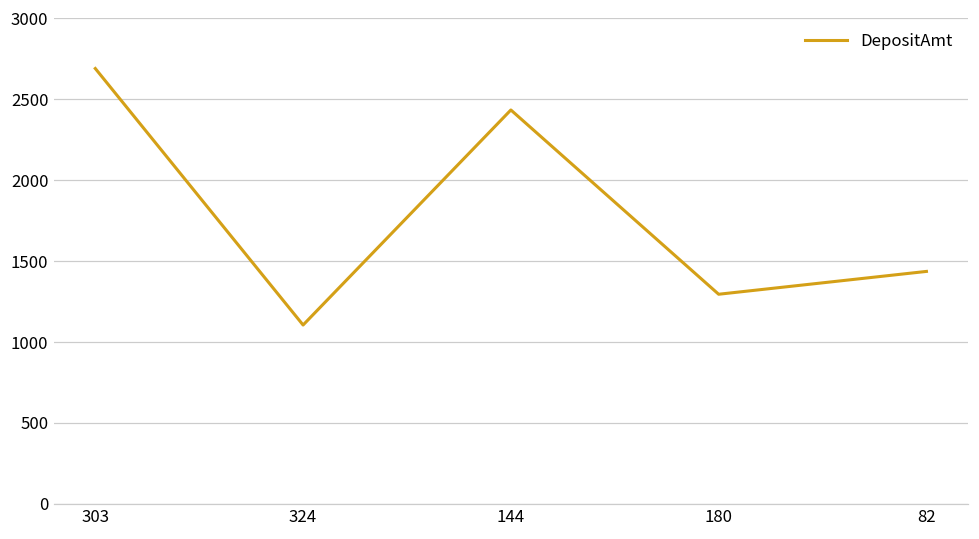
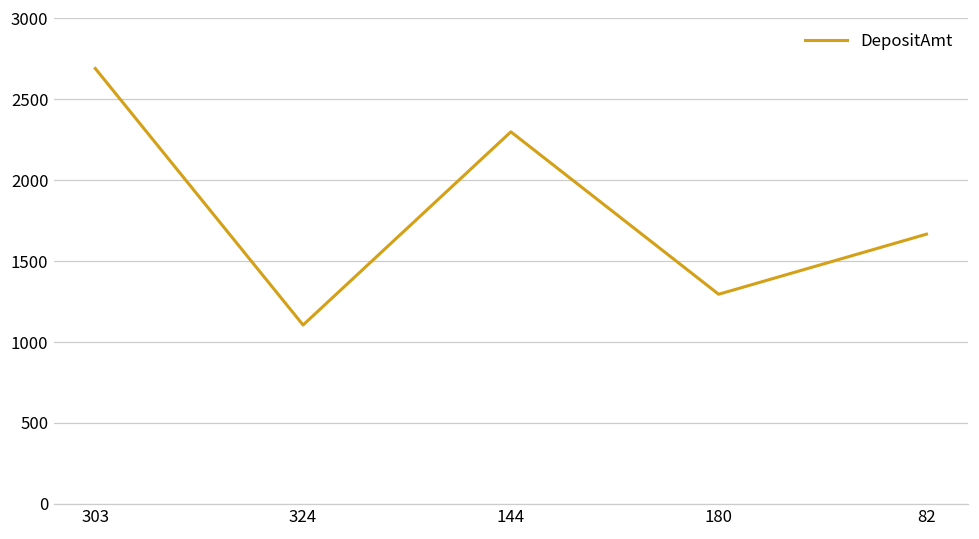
  {
    "303": 2690,
    "324": 1110,
-   "144": 2430,
+   "144": 2300,
    "180": 1300,
-   "82": 1440
+   "82": 1670
  }
